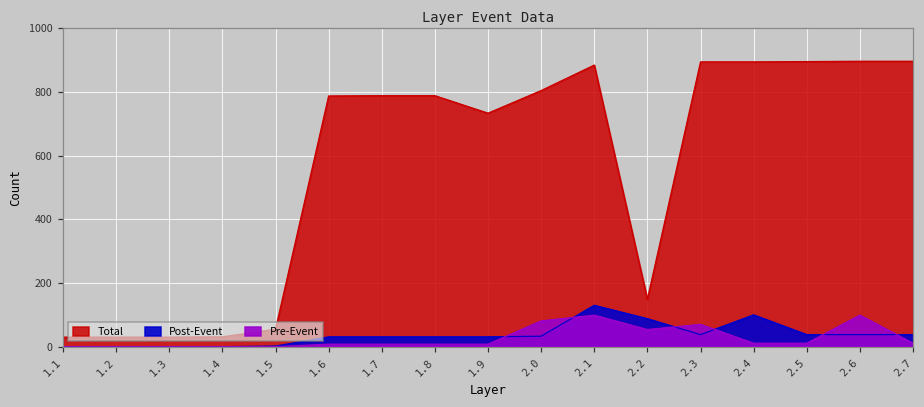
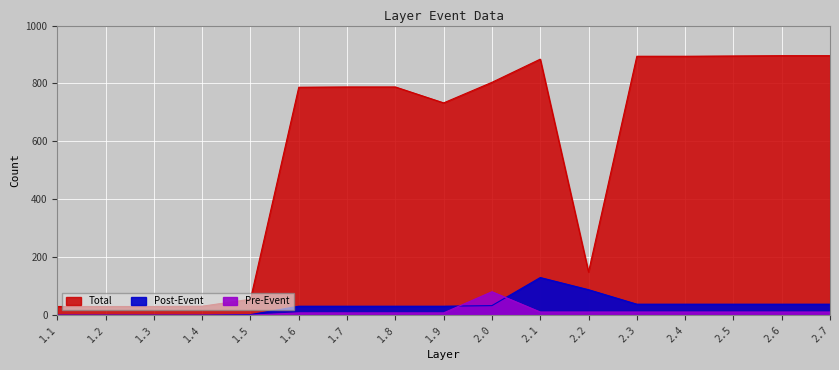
  {
    "Total": {
      "1.1": 30,
      "1.6": 790,
      "1.7": 790,
      "1.8": 790,
      "1.9": 730,
      "2.0": 800,
      "2.1": 880,
      "2.2": 150,
      "2.3": 890,
      "2.4": 890,
      "2.5": 900,
      "2.6": 900,
      "2.7": 900
    },
    "Post-Event": {
      "1.6": 30,
      "1.7": 30,
      "1.8": 30,
      "1.9": 30,
      "2.0": 30,
      "2.1": 130,
      "2.2": 90,
      "2.3": 40,
-     "2.4": 100,
+     "2.4": 40,
      "2.5": 40,
      "2.6": 40,
      "2.7": 40
    },
    "Pre-Event": {
      "1.6": 10,
      "1.7": 10,
      "1.8": 10,
      "1.9": 10,
      "2.0": 80,
-     "2.1": 100,
-     "2.2": 50,
-     "2.3": 70,
+     "2.1": 10,
+     "2.2": 10,
+     "2.3": 10,
      "2.4": 10,
      "2.5": 10,
-     "2.6": 100,
+     "2.6": 10,
      "2.7": 10
    }
  }
